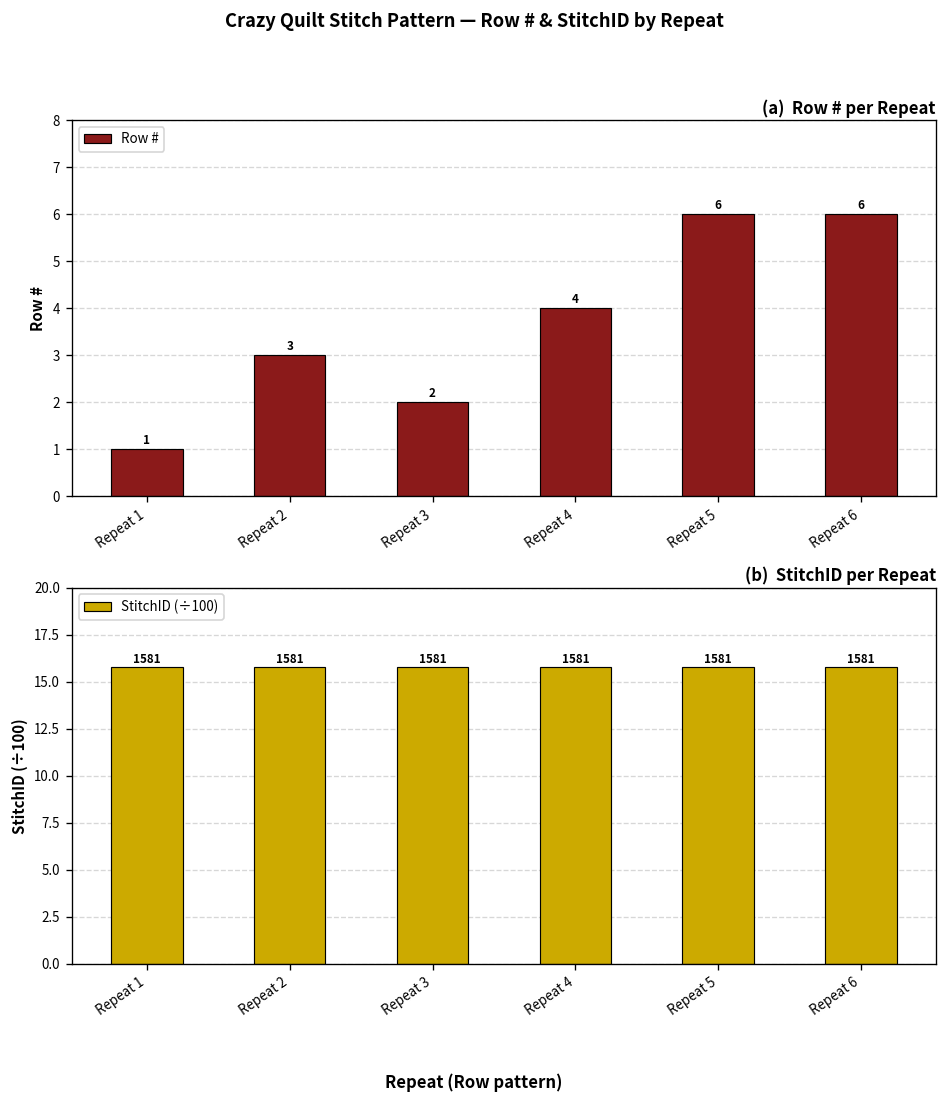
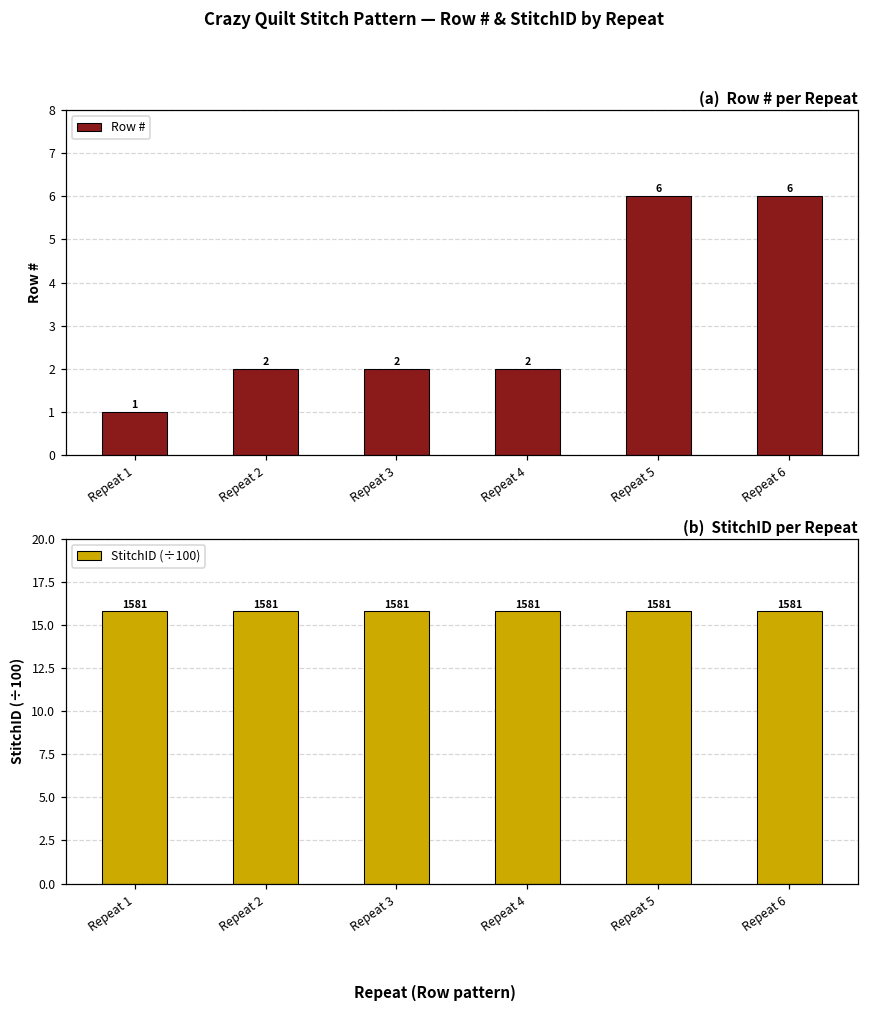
  {
    "(a) Row # per Repeat": {
      "Repeat 1": 1,
-     "Repeat 2": 3,
+     "Repeat 2": 2,
      "Repeat 3": 2,
-     "Repeat 4": 4,
+     "Repeat 4": 2,
      "Repeat 5": 6,
      "Repeat 6": 6
    }
  }
